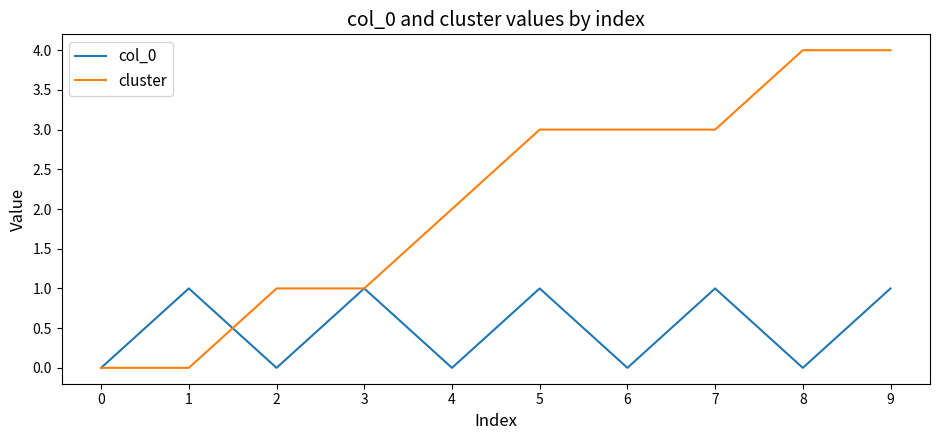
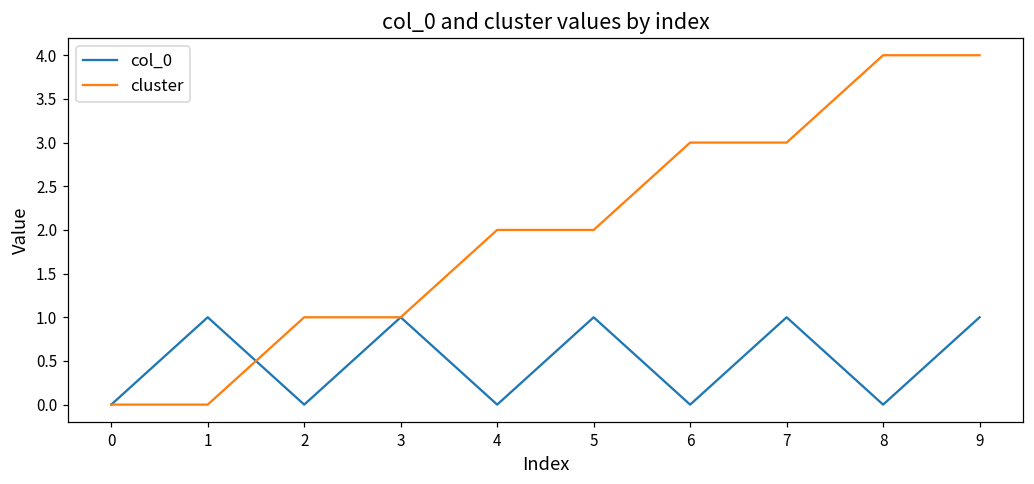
  {
    "col_0": {
      "1": 1,
      "2": 0,
      "4": 0,
      "5": 1,
      "6": 0,
      "7": 1,
      "8": 0,
      "9": 1
    },
    "cluster": {
      "1": 0,
      "2": 1,
      "4": 2,
-     "5": 3,
+     "5": 2,
      "6": 3,
      "7": 3,
      "8": 4,
      "9": 4
    }
  }
